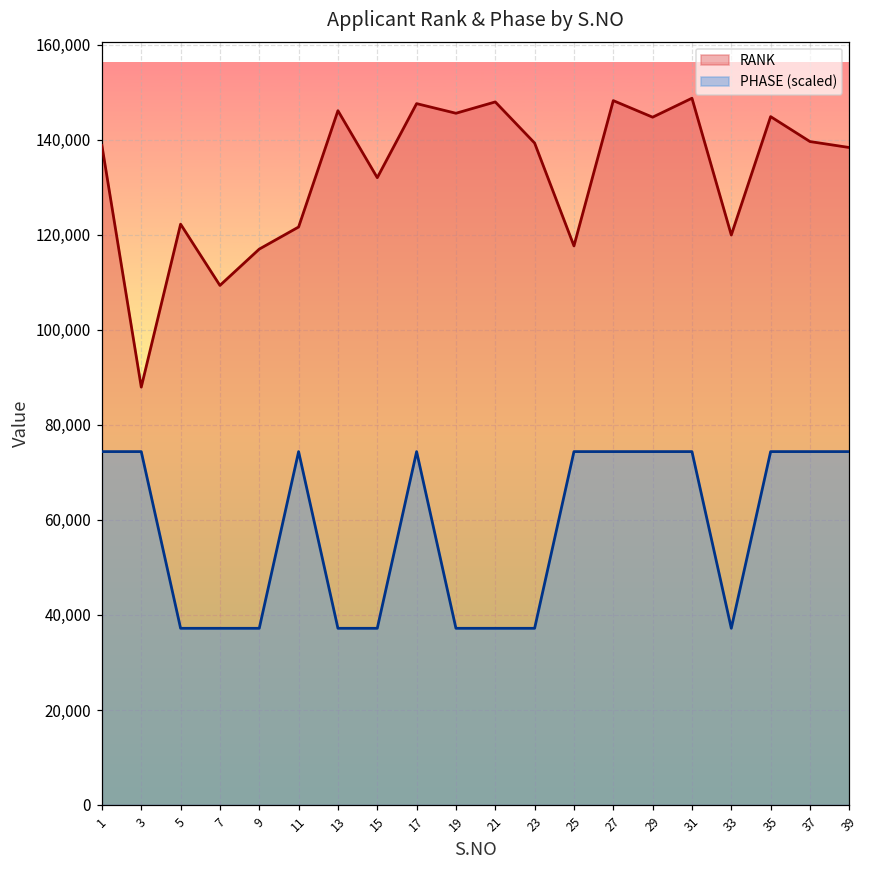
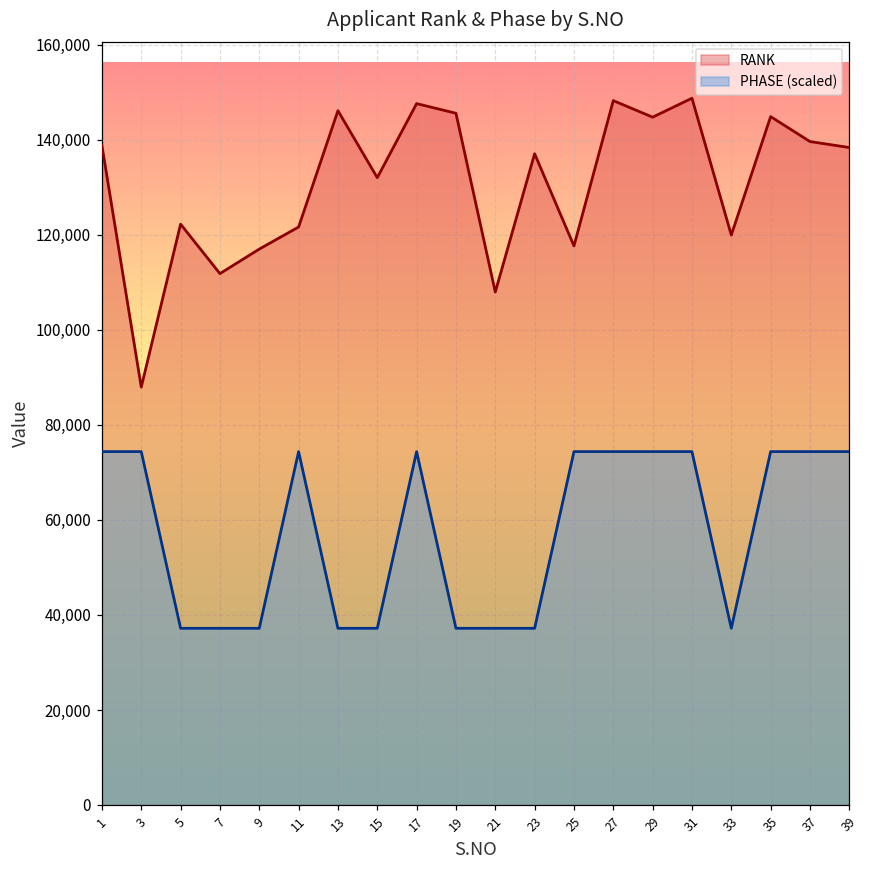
  {
    "RANK": {
      "1": "139,000",
      "3": "88,000",
      "5": "122,000",
-     "7": "109,000",
+     "7": "112,000",
      "9": "117,000",
      "11": "122,000",
      "13": "146,000",
      "15": "132,000",
      "17": "148,000",
      "19": "146,000",
-     "21": "148,000",
-     "23": "139,000",
+     "21": "108,000",
+     "23": "137,000",
      "25": "118,000",
      "27": "148,000",
      "29": "145,000",
      "31": "149,000",
      "33": "120,000",
      "35": "145,000",
      "37": "140,000",
      "39": "138,000"
    },
    "PHASE (scaled)": {
      "1": "74,000",
      "3": "74,000",
      "5": "37,000",
      "7": "37,000",
      "9": "37,000",
      "11": "74,000",
      "13": "37,000",
      "15": "37,000",
      "17": "74,000",
      "19": "37,000",
      "21": "37,000",
      "23": "37,000",
      "25": "74,000",
      "27": "74,000",
      "29": "74,000",
      "31": "74,000",
      "33": "37,000",
      "35": "74,000",
      "37": "74,000",
      "39": "74,000"
    }
  }
